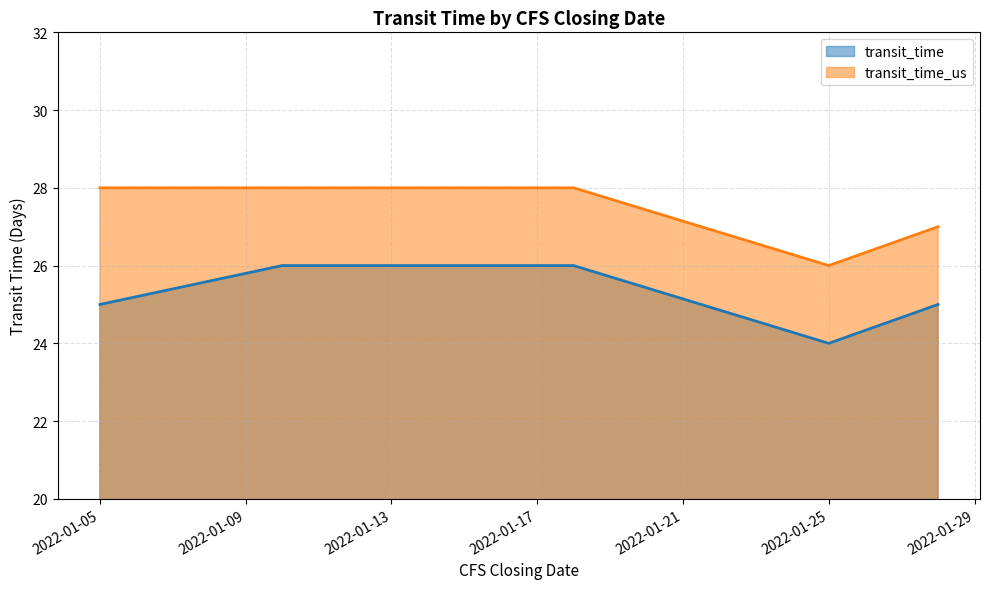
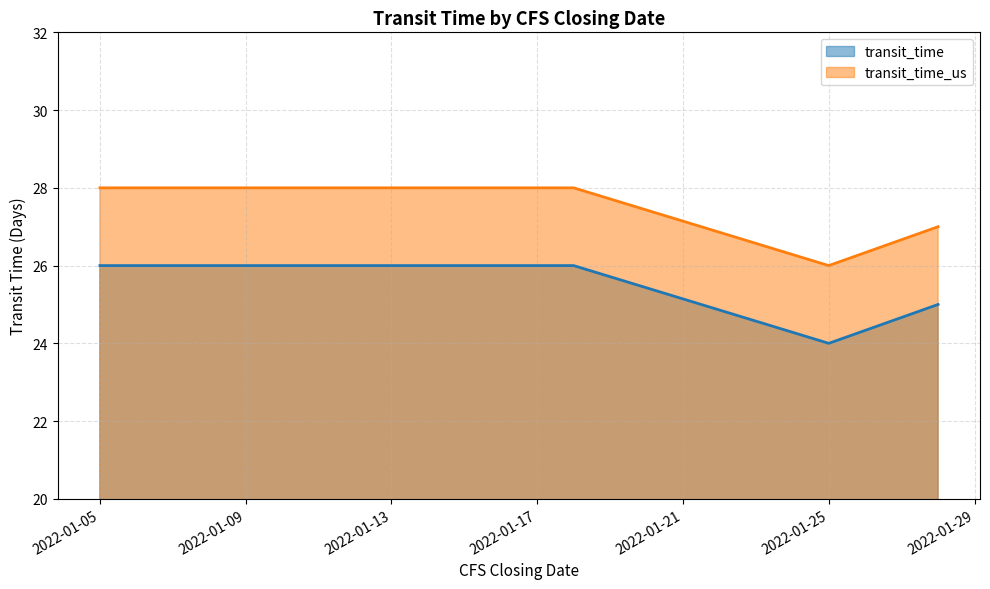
  {
    "transit_time": {
-     "2022-01-05": 25,
+     "2022-01-05": 26,
      "2022-01-25": 24
    },
    "transit_time_us": {
      "2022-01-05": 28,
      "2022-01-25": 26
    }
  }
